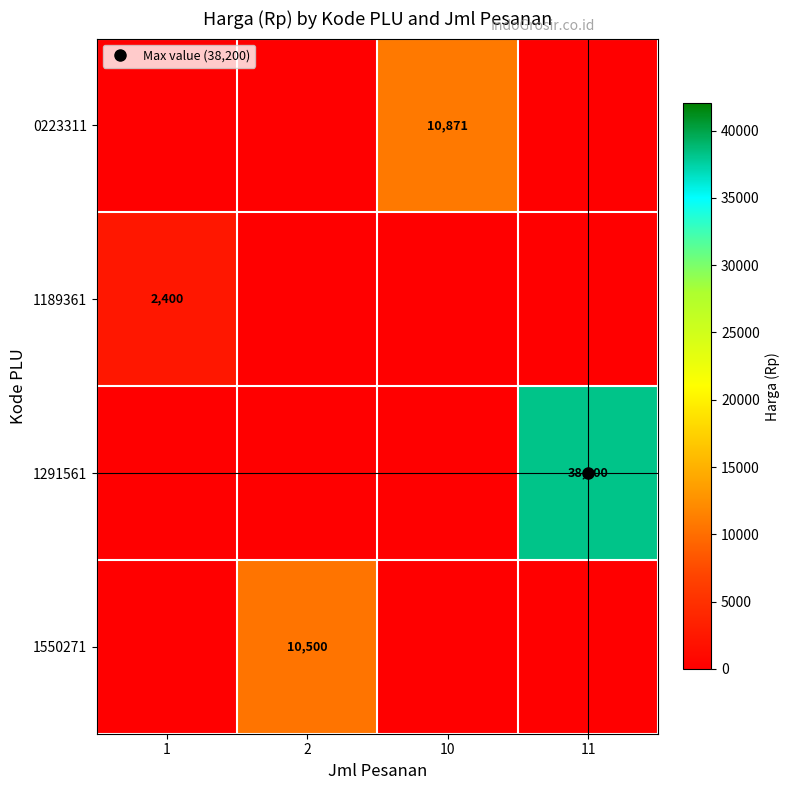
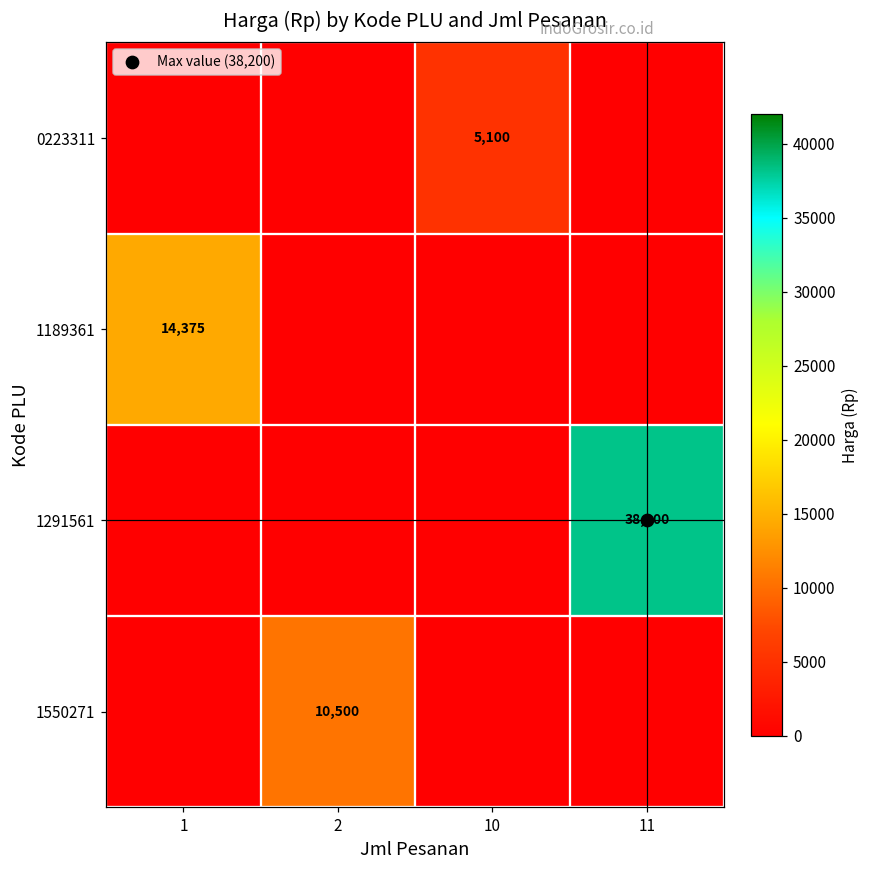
  {
    "0223311": {
-     "10": "10,871"
+     "10": "5,100"
    },
    "1189361": {
-     "1": "2,400"
+     "1": "14,375"
    },
    "1550271": {
      "2": "10,500"
    }
  }
